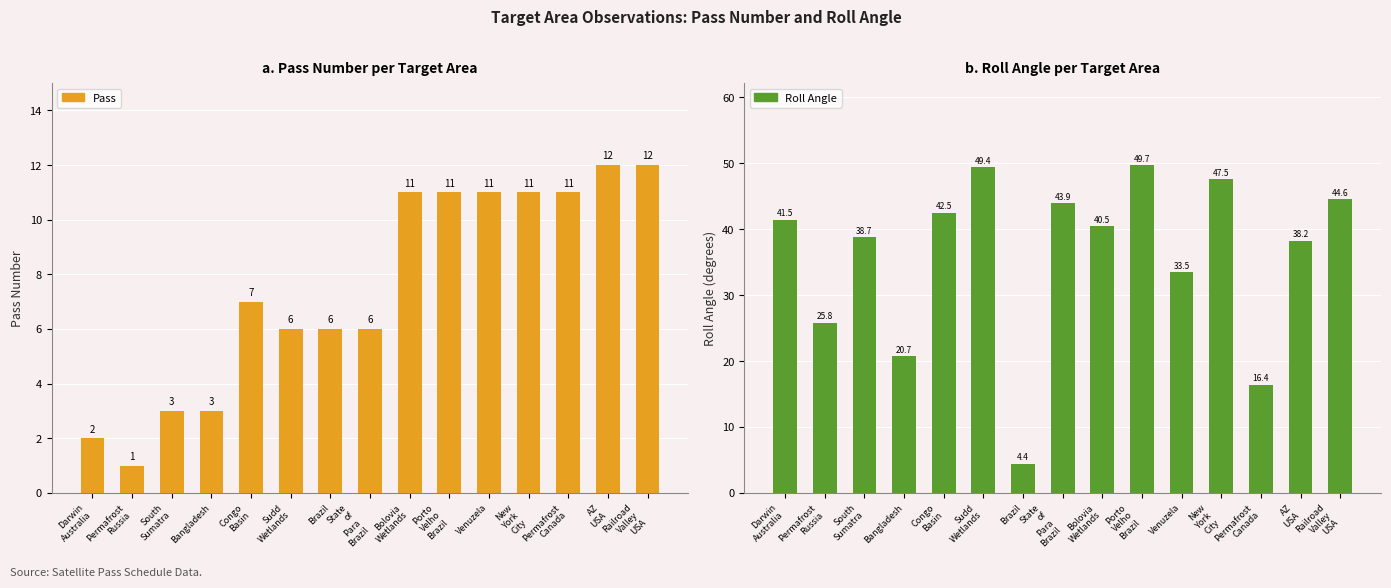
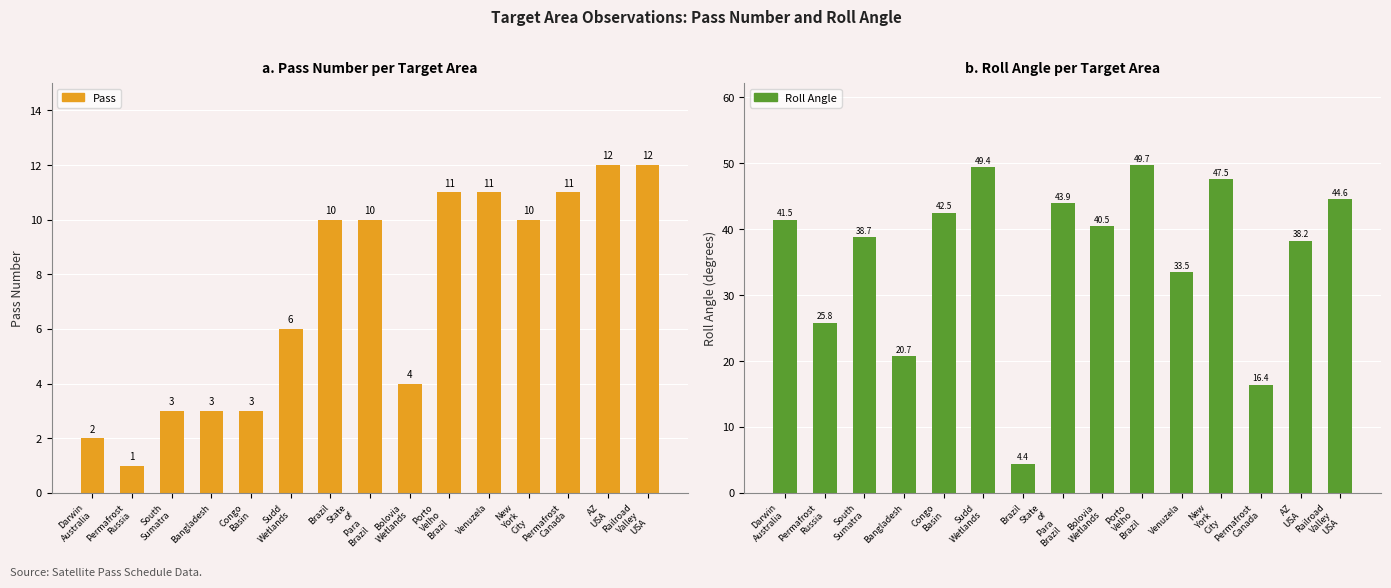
  {
    "a. Pass Number per Target Area": {
      "Darwin Australia": 2,
      "Permafrost Russia": 1,
      "South Sumatra": 3,
      "Bangladesh": 3,
-     "Congo Basin": 7,
+     "Congo Basin": 3,
      "Sudd Wetlands": 6,
-     "Brazil": 6,
-     "State of Para Brazil": 6,
-     "Bolovia Wetlands": 11,
+     "Brazil": 10,
+     "State of Para Brazil": 10,
+     "Bolovia Wetlands": 4,
      "Porto Velho Brazil": 11,
      "Venuzela": 11,
-     "New York City": 11,
+     "New York City": 10,
      "Permafrost Canada": 11,
      "AZ USA": 12,
      "Railroad Valley USA": 12
    },
    "b. Roll Angle per Target Area": {
      "Darwin Australia": 41.5,
      "Permafrost Russia": 25.8,
      "South Sumatra": 38.7,
      "Bangladesh": 20.7,
      "Congo Basin": 42.5,
      "Sudd Wetlands": 49.4,
      "Brazil": 4.4,
      "State of Para Brazil": 43.9,
      "Bolovia Wetlands": 40.5,
      "Porto Velho Brazil": 49.7,
      "Venuzela": 33.5,
      "New York City": 47.5,
      "Permafrost Canada": 16.4,
      "AZ USA": 38.2,
      "Railroad Valley USA": 44.6
    }
  }
